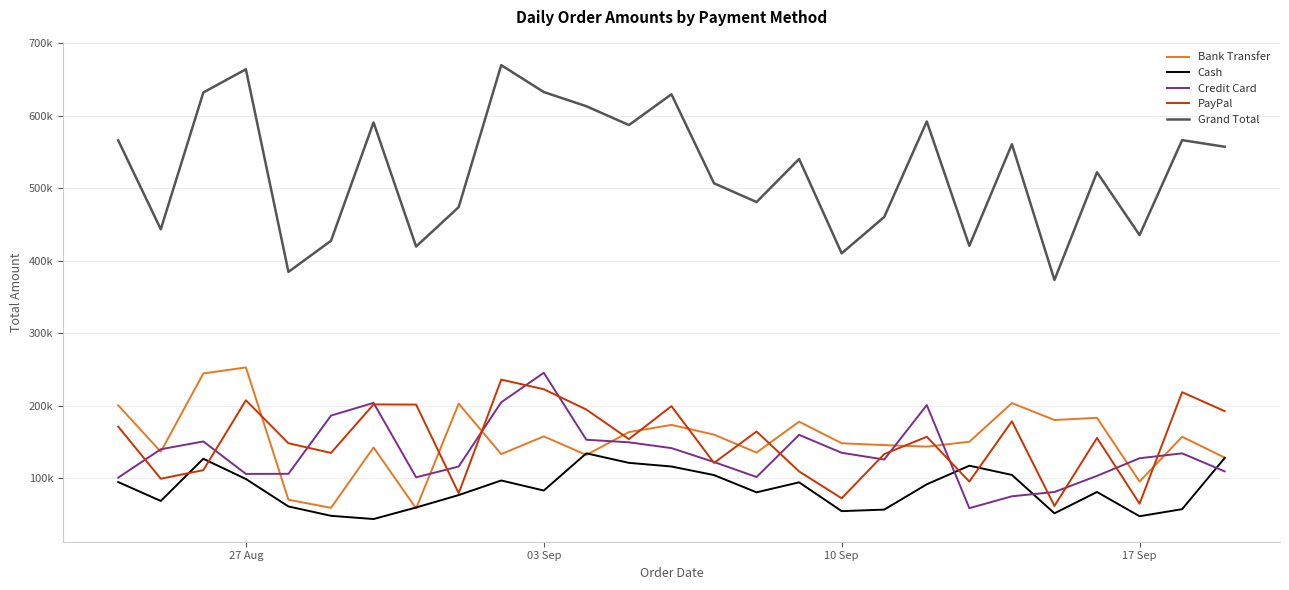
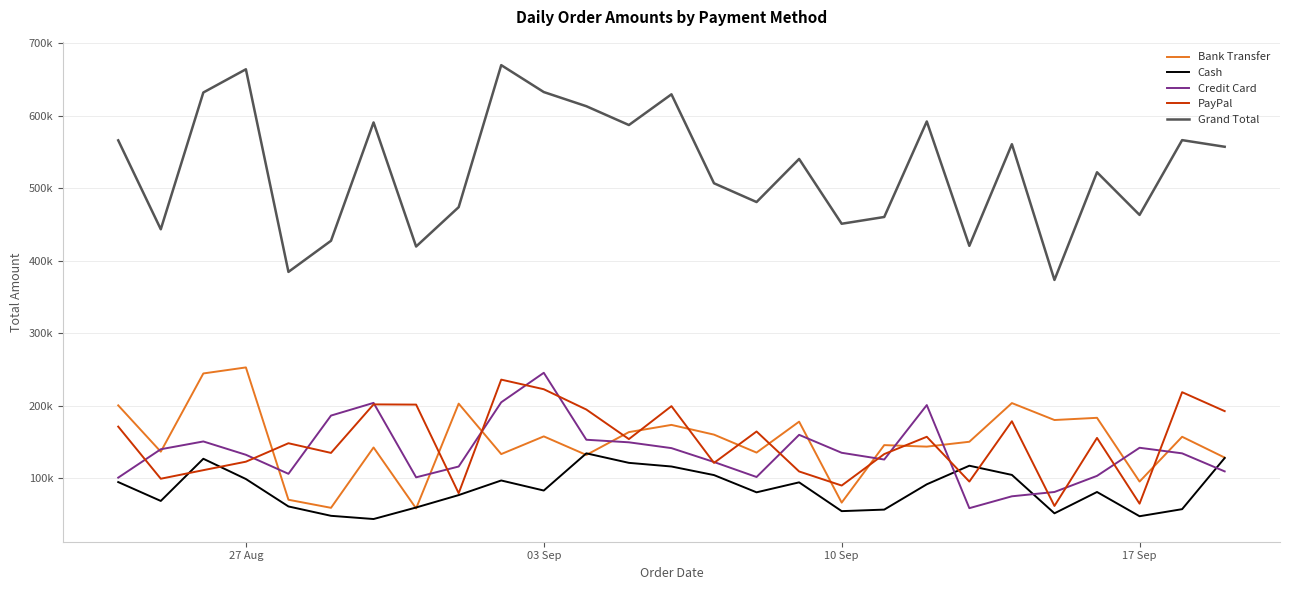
  {
    "Bank Transfer": {
      "27 Aug": 250000,
      "03 Sep": 160000,
-     "10 Sep": 150000,
+     "10 Sep": 70000,
      "17 Sep": 100000
    },
    "Cash": {
      "27 Aug": 100000,
      "03 Sep": 80000,
      "10 Sep": 50000,
      "17 Sep": 50000
    },
    "Credit Card": {
-     "27 Aug": 110000,
+     "27 Aug": 130000,
      "03 Sep": 250000,
      "10 Sep": 130000,
-     "17 Sep": 130000
+     "17 Sep": 140000
    },
    "PayPal": {
-     "27 Aug": 210000,
+     "27 Aug": 120000,
      "03 Sep": 220000,
-     "10 Sep": 70000,
+     "10 Sep": 90000,
      "17 Sep": 60000
    },
    "Grand Total": {
      "27 Aug": 660000,
      "03 Sep": 630000,
-     "10 Sep": 410000,
-     "17 Sep": 440000
+     "10 Sep": 450000,
+     "17 Sep": 460000
    }
  }
